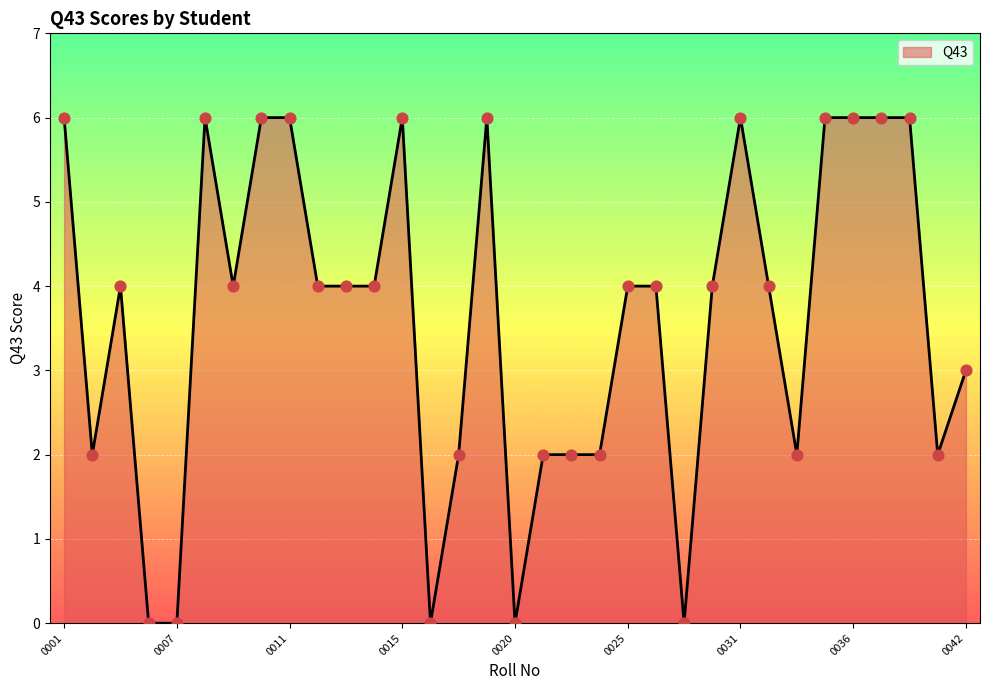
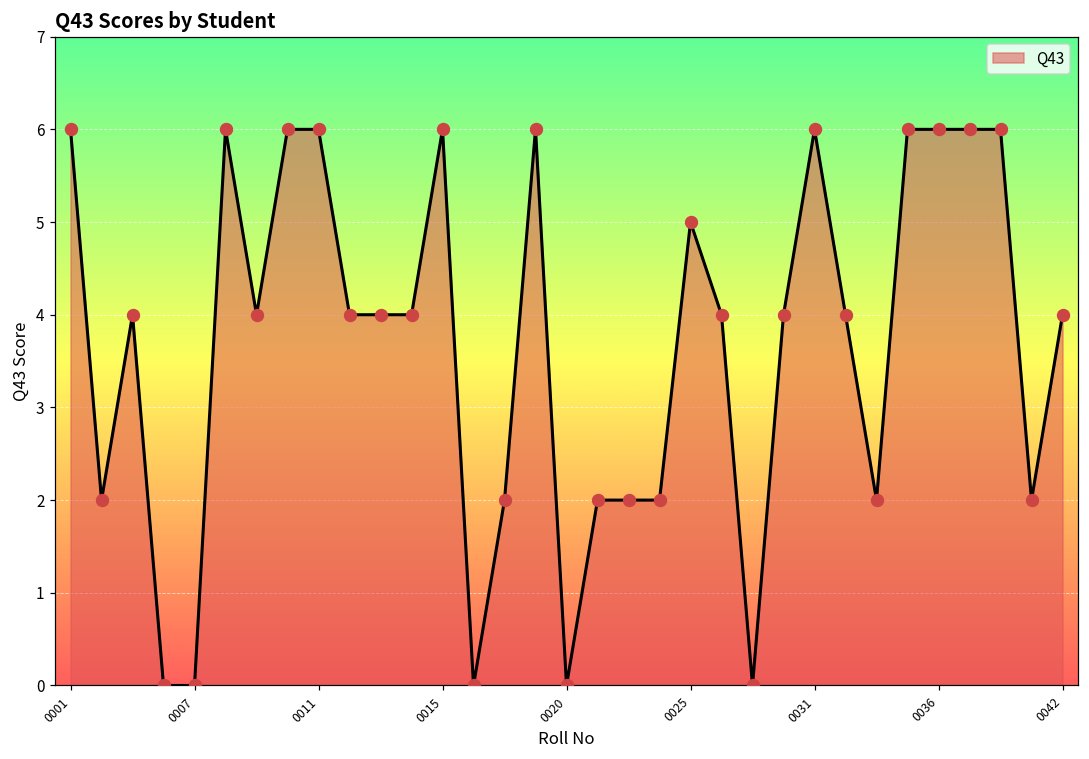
  {
    "0001": 6,
    "0007": 0,
    "0011": 6,
    "0015": 6,
    "0020": 0,
-   "0025": 4,
+   "0025": 5,
    "0031": 6,
    "0036": 6,
-   "0042": 3
+   "0042": 4
  }
